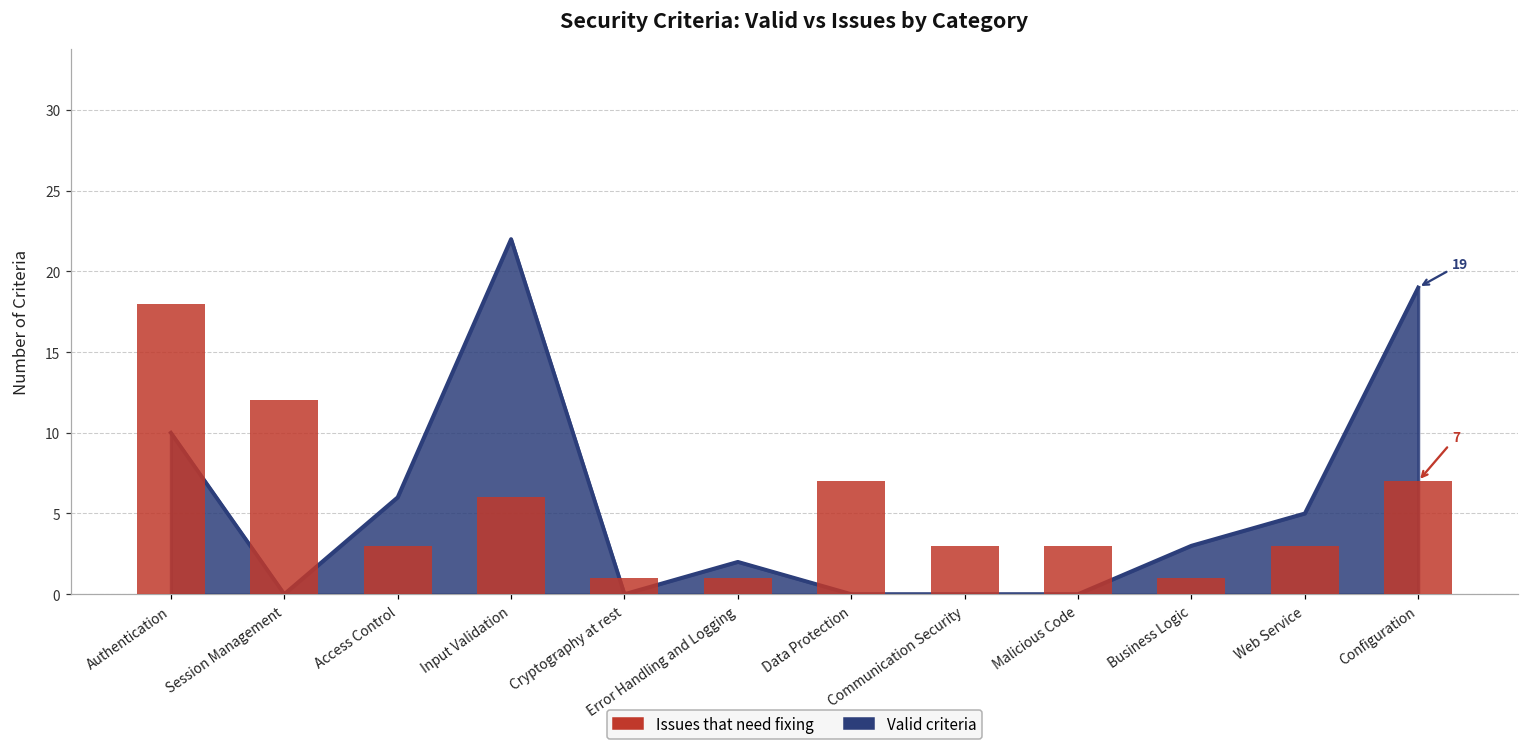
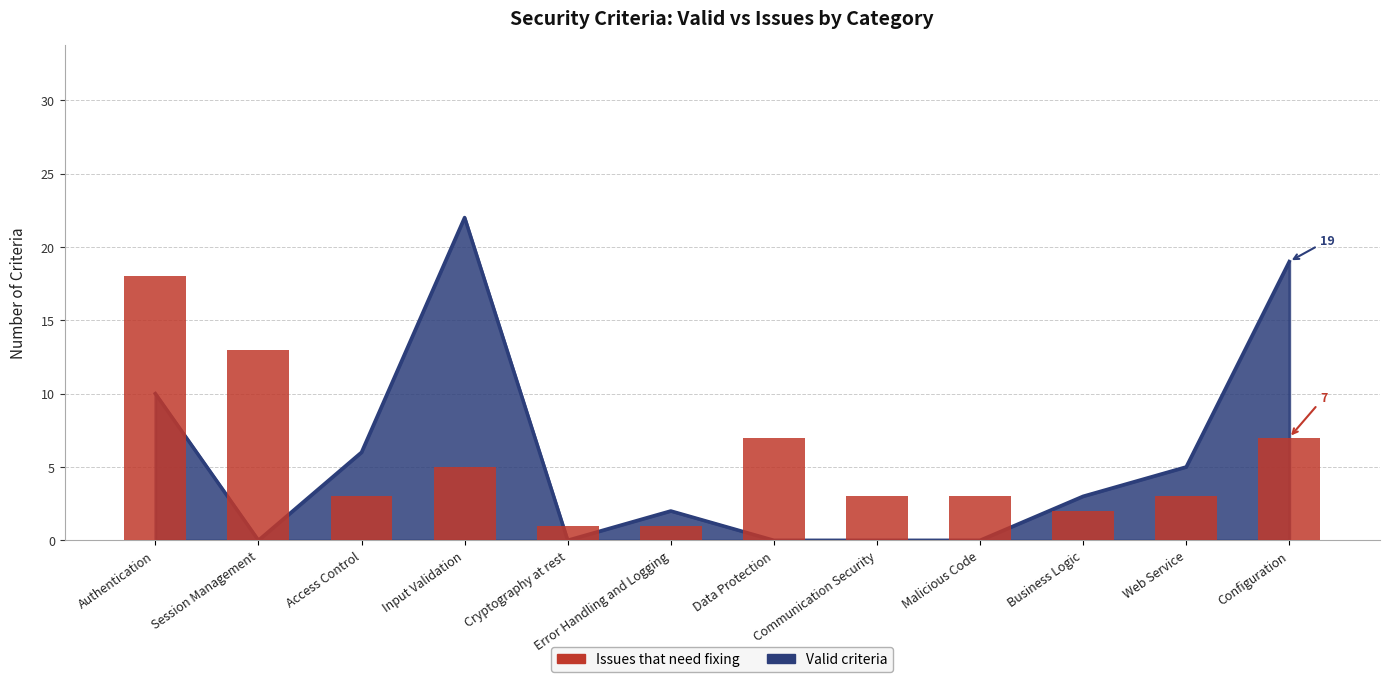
  {
    "Issues that need fixing": {
      "Authentication": 18,
-     "Session Management": 12,
+     "Session Management": 13,
      "Access Control": 3,
-     "Input Validation": 6,
+     "Input Validation": 5,
      "Cryptography at rest": 1,
      "Error Handling and Logging": 1,
      "Data Protection": 7,
      "Communication Security": 3,
      "Malicious Code": 3,
-     "Business Logic": 1,
+     "Business Logic": 2,
      "Web Service": 3
    },
    "Valid criteria": {
      "Configuration": 19
    }
  }
